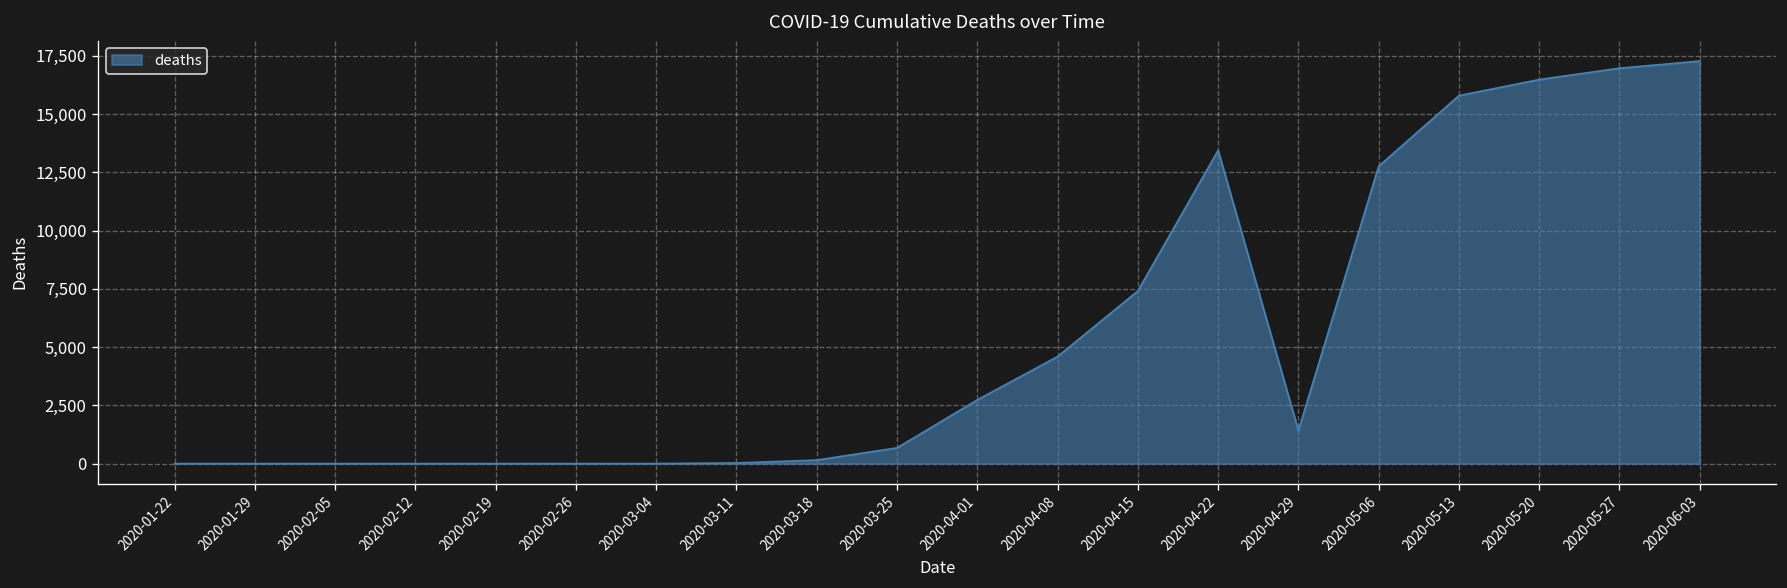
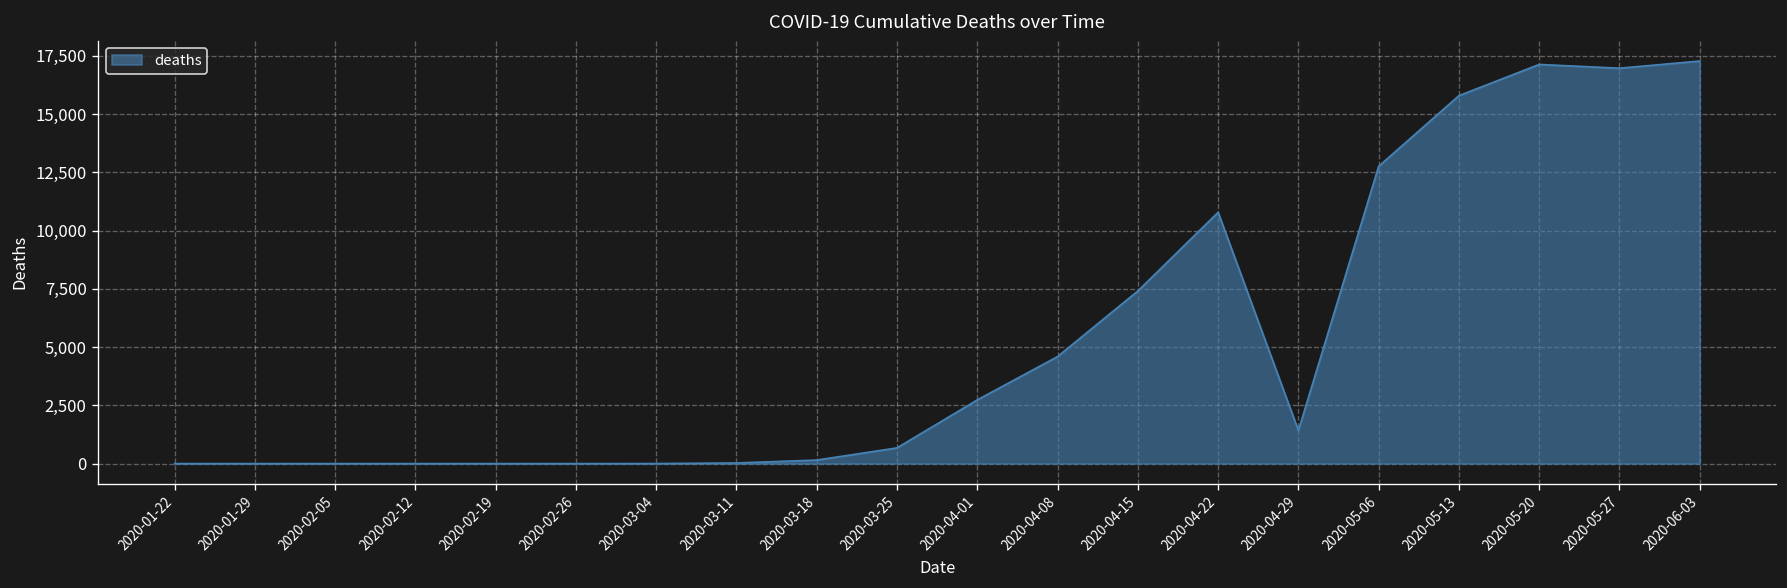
  {
    "2020-01-22": "0",
    "2020-01-29": "0",
    "2020-02-05": "0",
    "2020-02-12": "0",
    "2020-02-19": "0",
    "2020-02-26": "0",
    "2020-03-04": "0",
    "2020-03-11": "0",
    "2020-03-18": "200",
    "2020-03-25": "700",
    "2020-04-01": "2,700",
    "2020-04-08": "4,600",
    "2020-04-15": "7,400",
-   "2020-04-22": "13,400",
+   "2020-04-22": "10,800",
    "2020-04-29": "1,400",
    "2020-05-06": "12,800",
    "2020-05-13": "15,800",
-   "2020-05-20": "16,500",
+   "2020-05-20": "17,100",
    "2020-05-27": "17,000",
    "2020-06-03": "17,300"
  }
